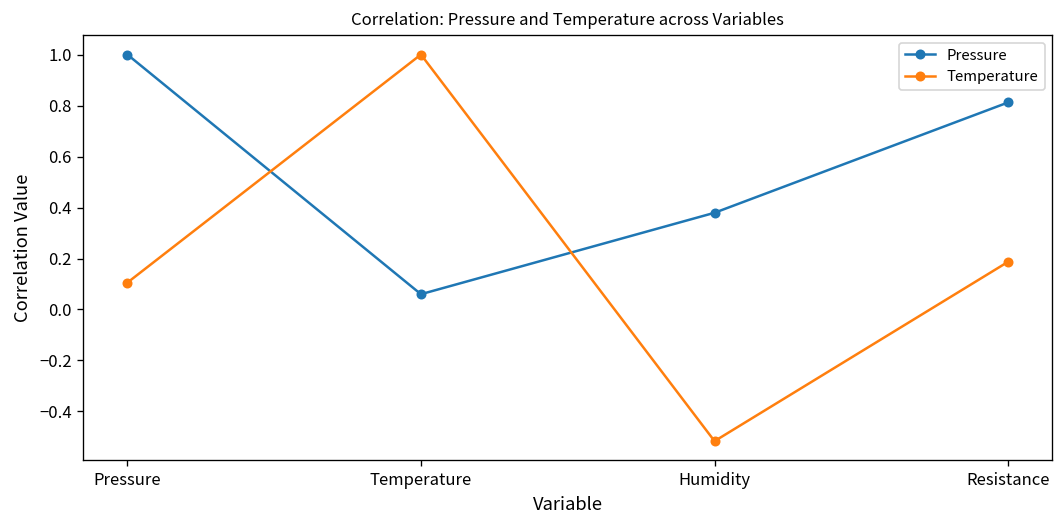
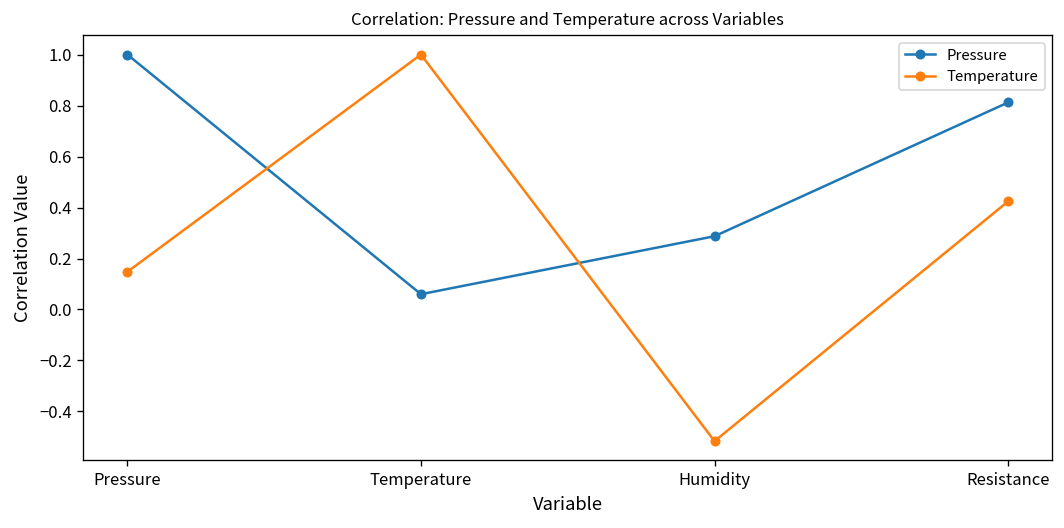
  {
    "Pressure": {
      "Pressure": 1.00,
      "Temperature": 0.06,
-     "Humidity": 0.38,
+     "Humidity": 0.29,
      "Resistance": 0.81
    },
    "Temperature": {
-     "Pressure": 0.11,
+     "Pressure": 0.15,
      "Temperature": 1.00,
      "Humidity": -0.52,
-     "Resistance": 0.19
+     "Resistance": 0.42
    }
  }
